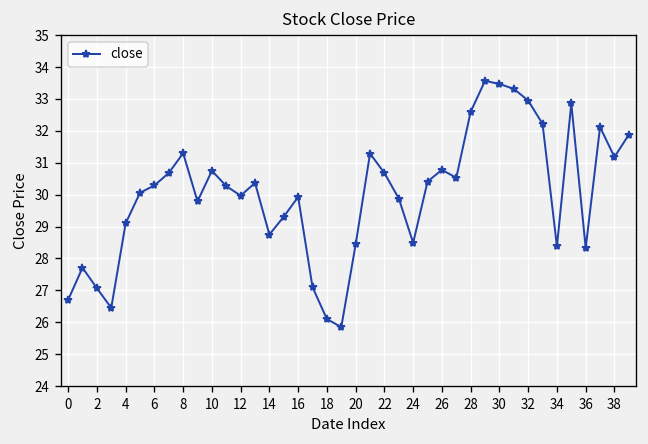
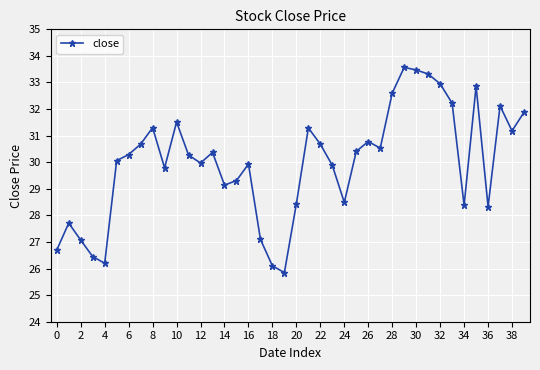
  {
    "0": 26.7,
    "2": 27.1,
-   "4": 29.1,
+   "4": 26.2,
    "6": 30.3,
    "8": 31.3,
-   "10": 30.8,
+   "10": 31.5,
    "12": 30.0,
-   "14": 28.8,
+   "14": 29.1,
    "16": 29.9,
    "18": 26.1,
    "20": 28.4,
    "22": 30.7,
    "24": 28.5,
    "26": 30.8,
    "28": 32.6,
    "30": 33.5,
    "32": 33.0,
    "34": 28.4,
    "36": 28.3,
    "38": 31.2
  }
